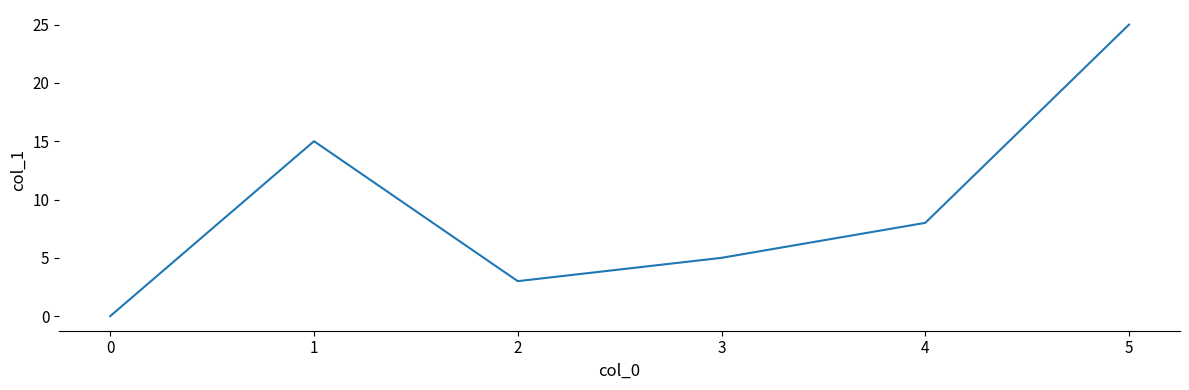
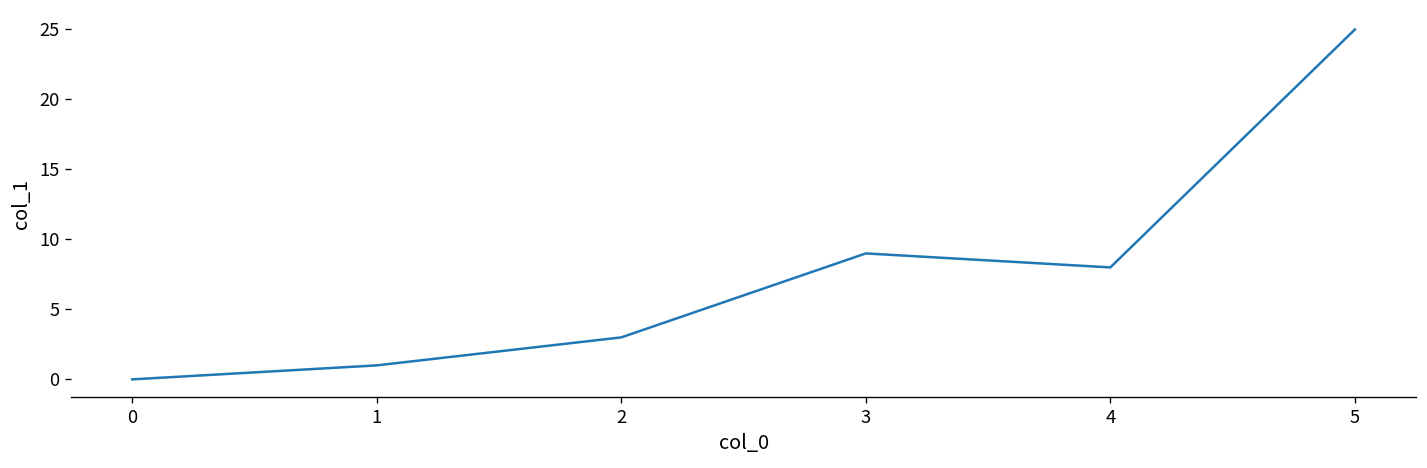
  {
    "0": 0,
-   "1": 15,
+   "1": 1,
    "2": 3,
-   "3": 5,
+   "3": 9,
    "4": 8,
    "5": 25
  }
